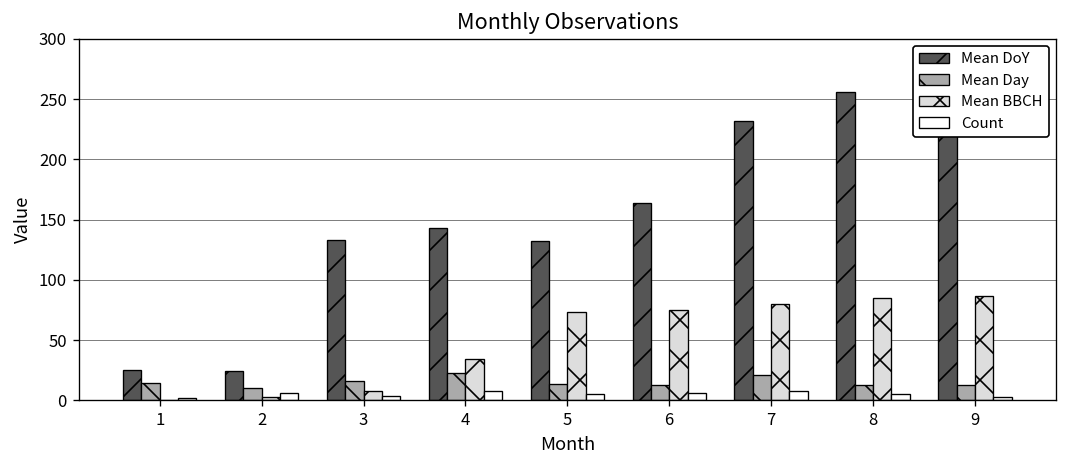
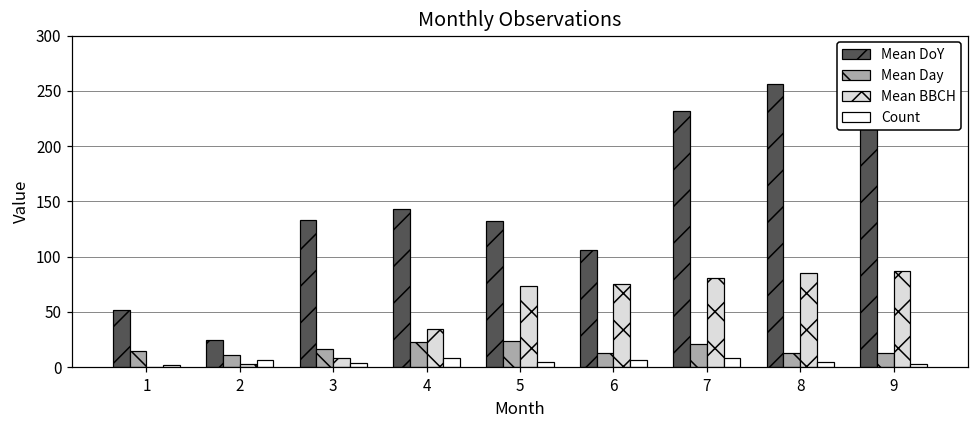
  {
    "Mean DoY": {
-     "1": 25,
+     "1": 52,
      "2": 24,
      "3": 133,
      "4": 143,
      "5": 132,
-     "6": 164,
+     "6": 106,
      "7": 232,
      "8": 256
    },
    "Mean Day": {
      "1": 14,
      "2": 11,
      "3": 17,
      "4": 23,
-     "5": 13,
+     "5": 23,
      "6": 13,
      "7": 21,
      "8": 13,
      "9": 13
    }
  }
